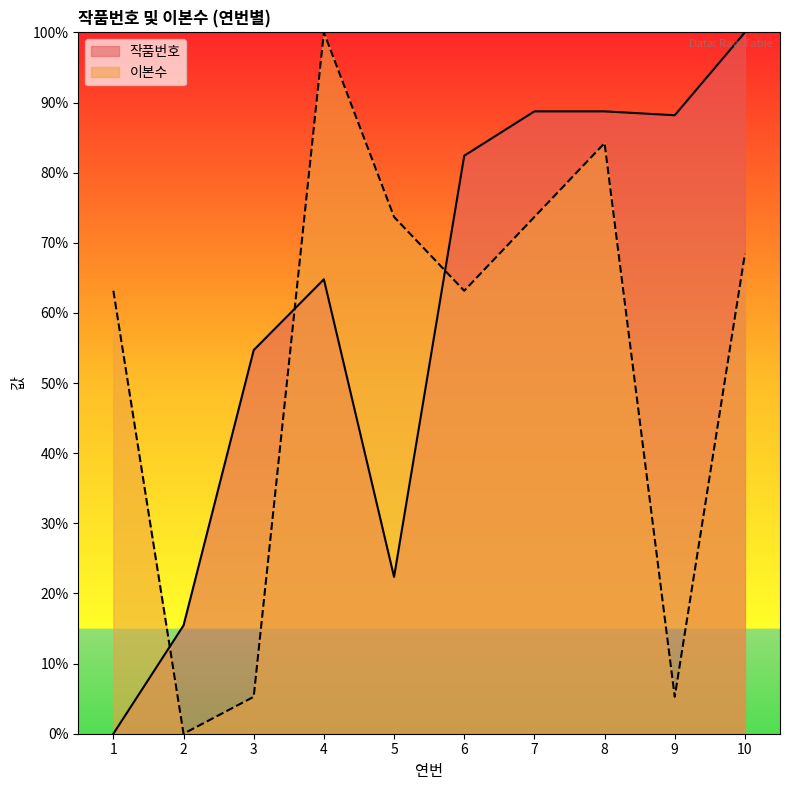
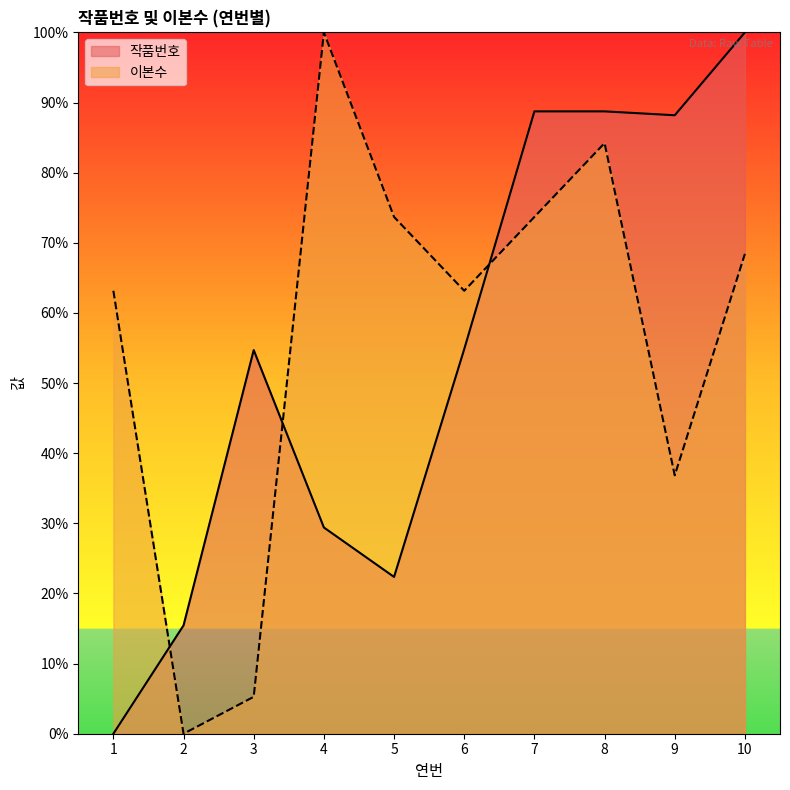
  {
    "작품번호": {
      "1": "0%",
      "2": "15%",
      "3": "55%",
-     "4": "65%",
+     "4": "29%",
      "5": "22%",
-     "6": "82%",
+     "6": "55%",
      "7": "89%",
      "8": "89%",
      "9": "88%",
      "10": "100%"
    },
    "이본수": {
      "1": "63%",
      "2": "0%",
      "3": "5%",
      "4": "100%",
      "5": "74%",
      "6": "63%",
      "7": "74%",
      "8": "84%",
-     "9": "5%",
+     "9": "37%",
      "10": "68%"
    }
  }
